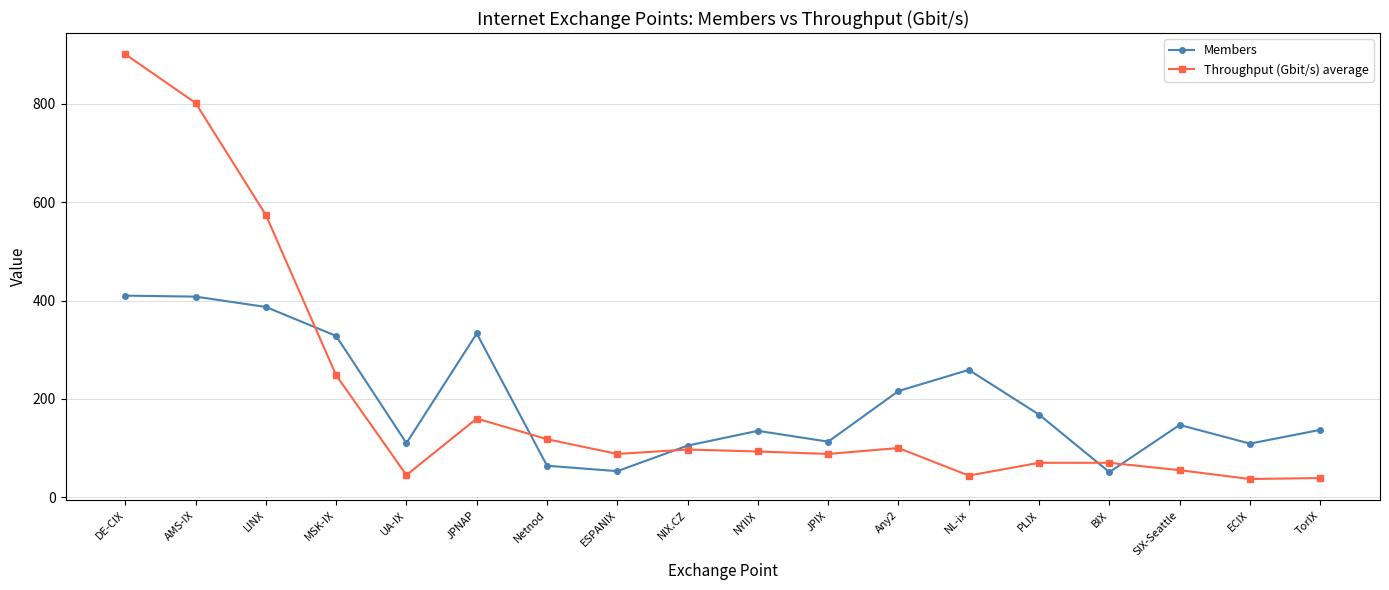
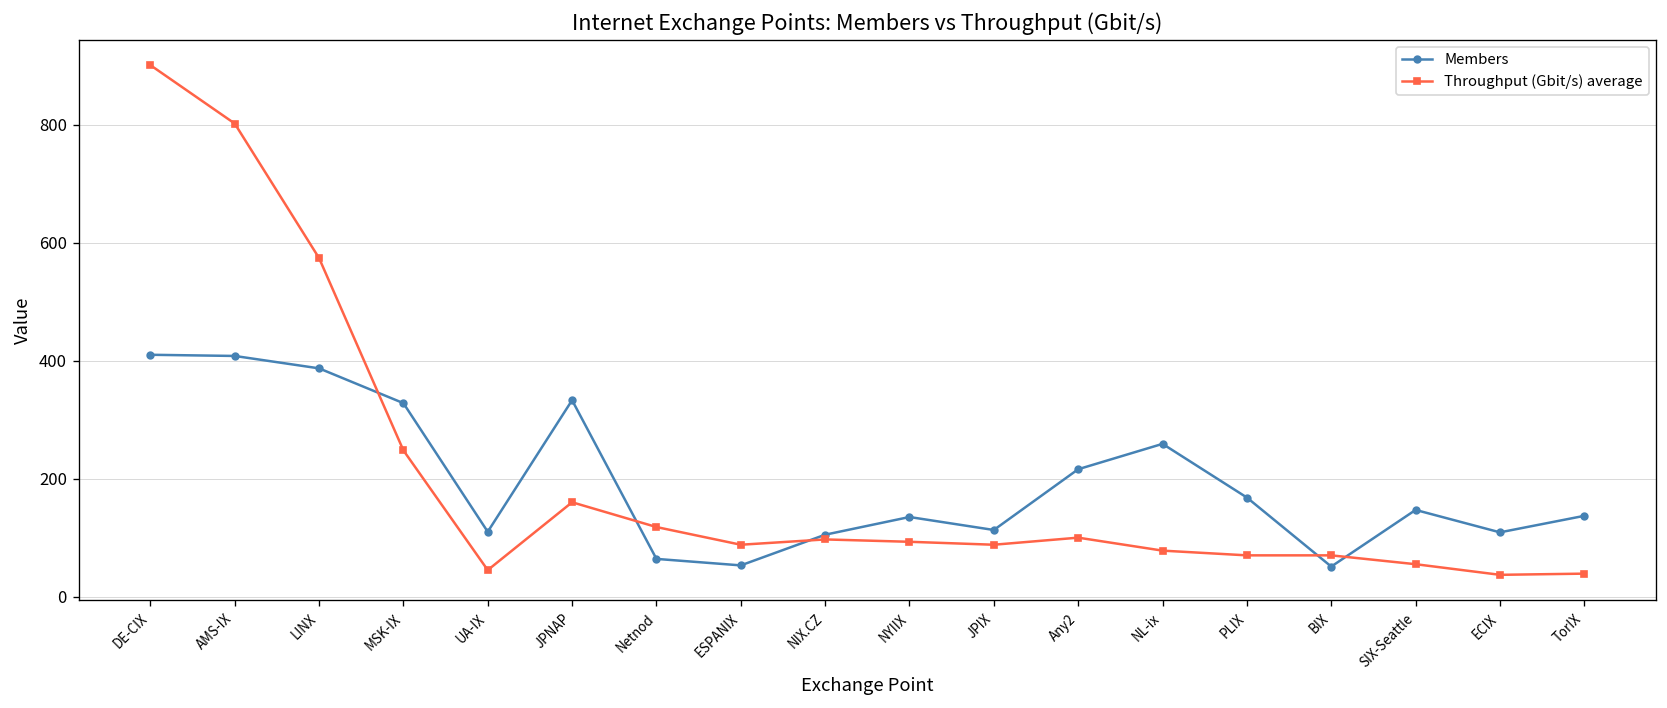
  {
    "Members": {
      "DE-CIX": 410,
      "AMS-IX": 410,
      "LINX": 390,
      "MSK-IX": 330,
      "UA-IX": 110,
      "JPNAP": 330,
      "Netnod": 60,
      "ESPANIX": 50,
      "NIX.CZ": 110,
      "NYIIX": 140,
      "JPIX": 110,
      "Any2": 220,
      "NL-ix": 260,
      "PLIX": 170,
      "BIX": 50,
      "SIX-Seattle": 150,
      "ECIX": 110,
      "TorIX": 140
    },
    "Throughput (Gbit/s) average": {
      "DE-CIX": 900,
      "AMS-IX": 800,
      "LINX": 570,
      "MSK-IX": 250,
      "UA-IX": 50,
      "JPNAP": 160,
      "Netnod": 120,
      "ESPANIX": 90,
      "NIX.CZ": 100,
      "NYIIX": 90,
      "JPIX": 90,
      "Any2": 100,
-     "NL-ix": 40,
+     "NL-ix": 80,
      "PLIX": 70,
      "BIX": 70,
      "SIX-Seattle": 60,
      "ECIX": 40,
      "TorIX": 40
    }
  }
